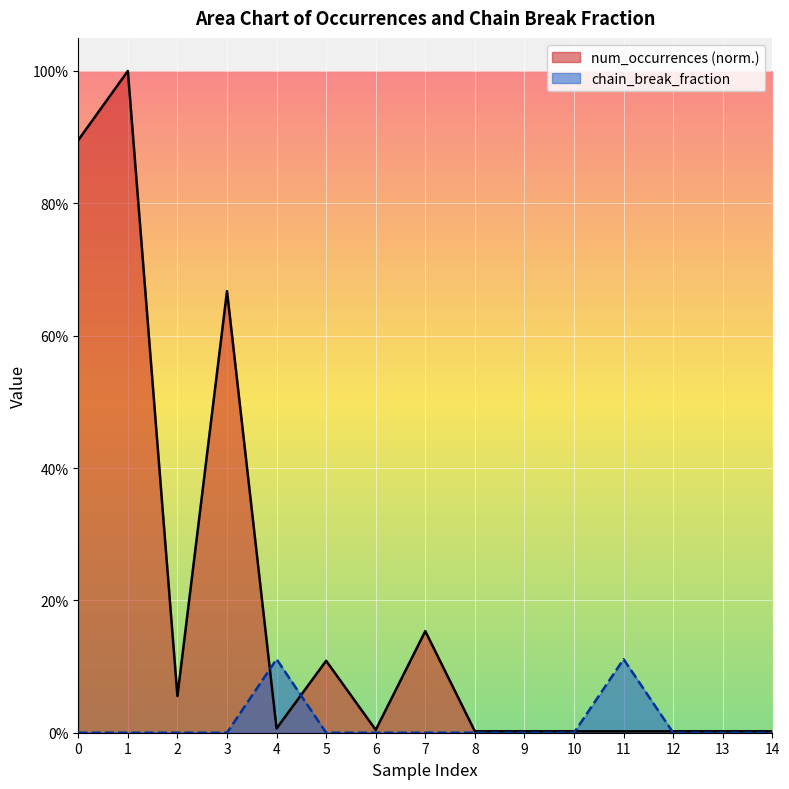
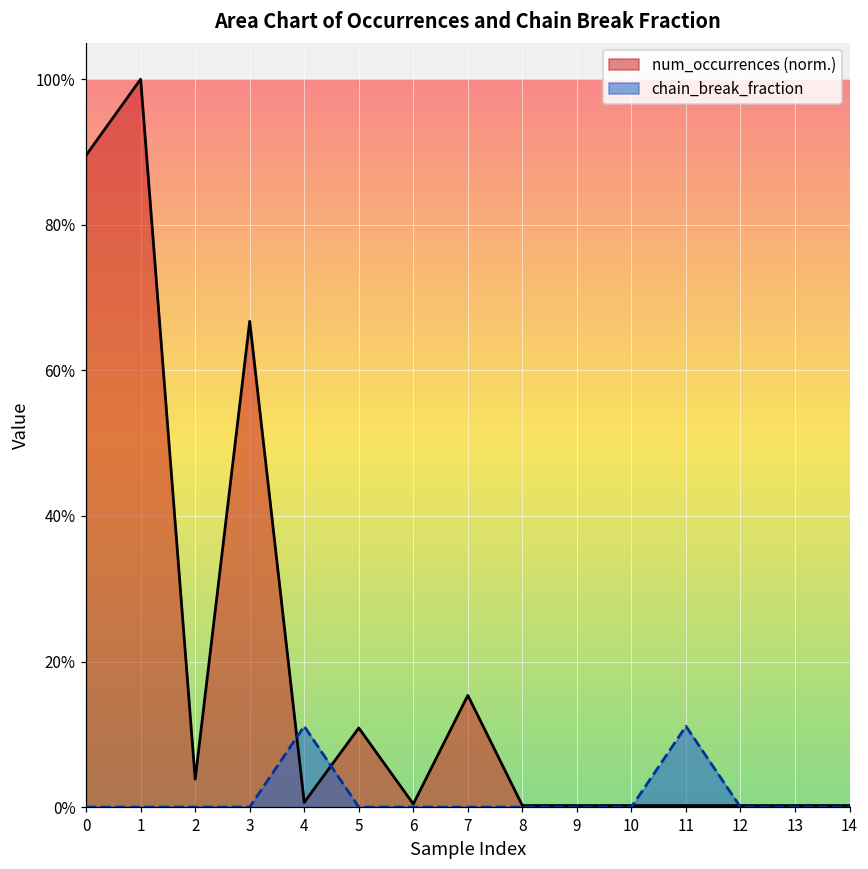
  {
    "num_occurrences (norm.)": {
      "0": "90%",
      "1": "100%",
-     "2": "6%",
+     "2": "4%",
      "3": "67%",
      "4": "1%",
      "5": "11%",
      "6": "0%",
      "7": "15%",
      "11": "0%"
    },
    "chain_break_fraction": {
      "0": "0%",
      "1": "0%",
      "2": "0%",
      "3": "0%",
      "4": "11%",
      "5": "0%",
      "6": "0%",
      "7": "0%",
      "11": "11%"
    }
  }
